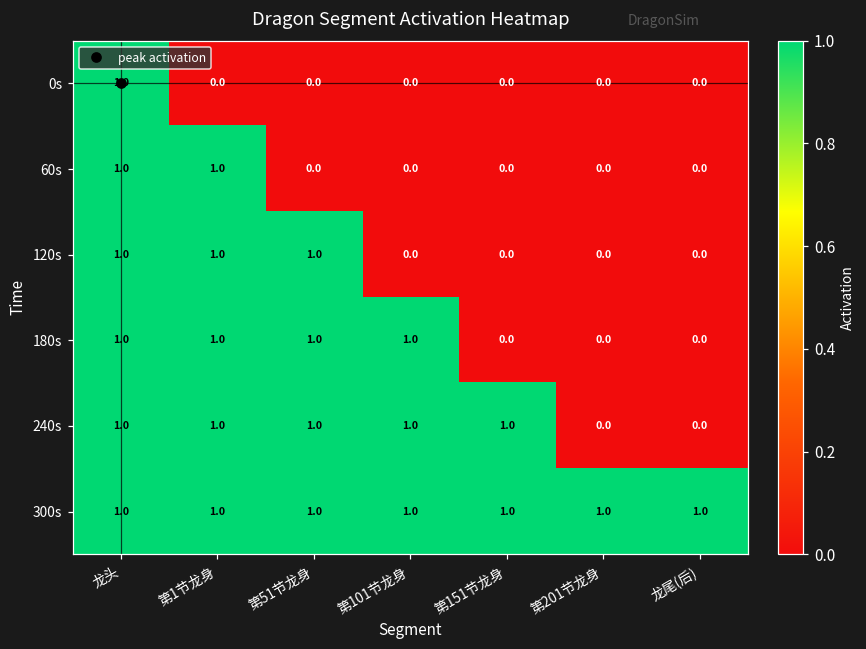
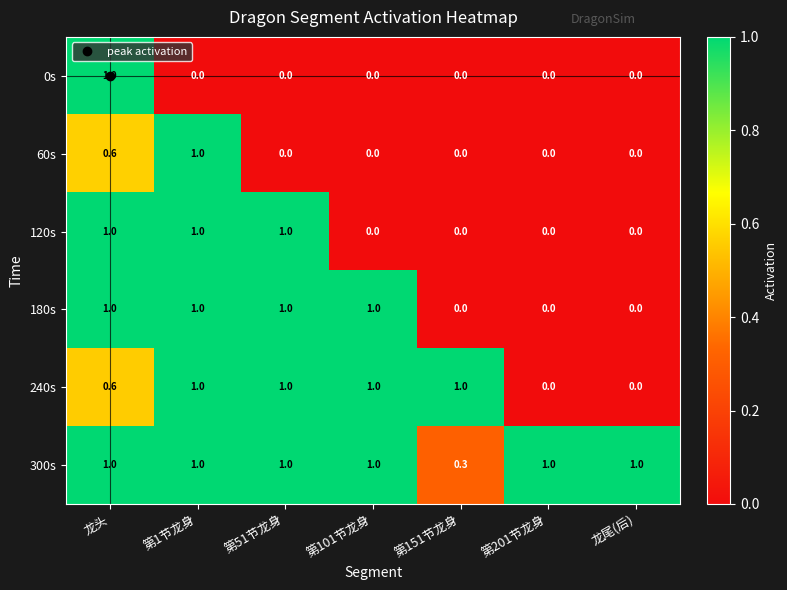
  {
    "0s": {
      "第1节龙身": 0.0,
      "第51节龙身": 0.0,
      "第101节龙身": 0.0,
      "第151节龙身": 0.0,
      "第201节龙身": 0.0,
      "龙尾(后)": 0.0
    },
    "60s": {
-     "龙头": 1.0,
+     "龙头": 0.6,
      "第1节龙身": 1.0,
      "第51节龙身": 0.0,
      "第101节龙身": 0.0,
      "第151节龙身": 0.0,
      "第201节龙身": 0.0,
      "龙尾(后)": 0.0
    },
    "120s": {
      "龙头": 1.0,
      "第1节龙身": 1.0,
      "第51节龙身": 1.0,
      "第101节龙身": 0.0,
      "第151节龙身": 0.0,
      "第201节龙身": 0.0,
      "龙尾(后)": 0.0
    },
    "180s": {
      "龙头": 1.0,
      "第1节龙身": 1.0,
      "第51节龙身": 1.0,
      "第101节龙身": 1.0,
      "第151节龙身": 0.0,
      "第201节龙身": 0.0,
      "龙尾(后)": 0.0
    },
    "240s": {
-     "龙头": 1.0,
+     "龙头": 0.6,
      "第1节龙身": 1.0,
      "第51节龙身": 1.0,
      "第101节龙身": 1.0,
      "第151节龙身": 1.0,
      "第201节龙身": 0.0,
      "龙尾(后)": 0.0
    },
    "300s": {
      "龙头": 1.0,
      "第1节龙身": 1.0,
      "第51节龙身": 1.0,
      "第101节龙身": 1.0,
-     "第151节龙身": 1.0,
+     "第151节龙身": 0.3,
      "第201节龙身": 1.0,
      "龙尾(后)": 1.0
    }
  }
